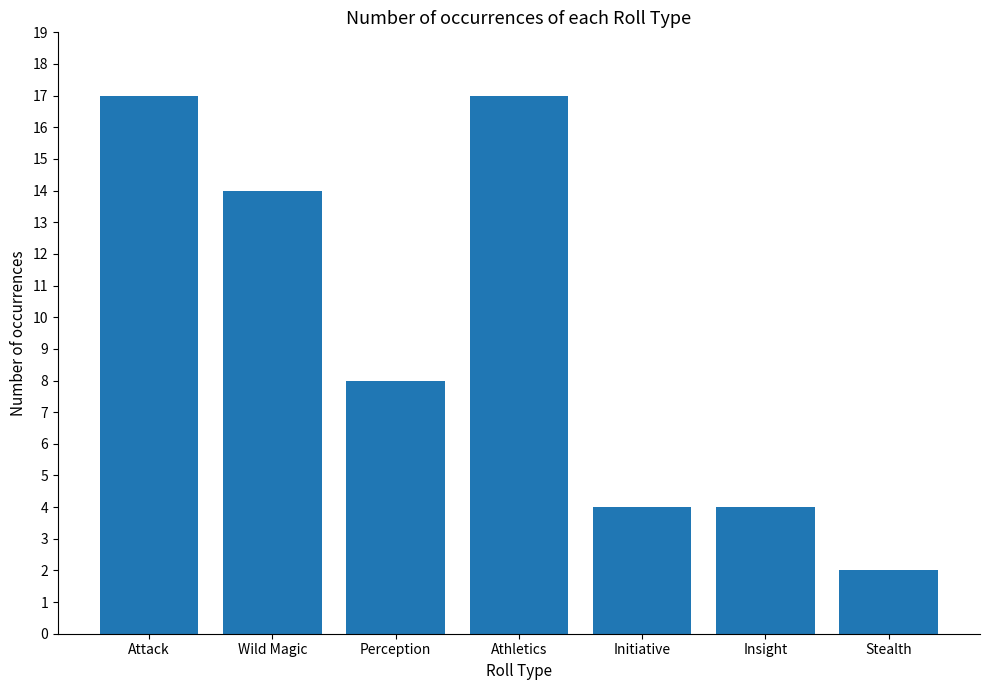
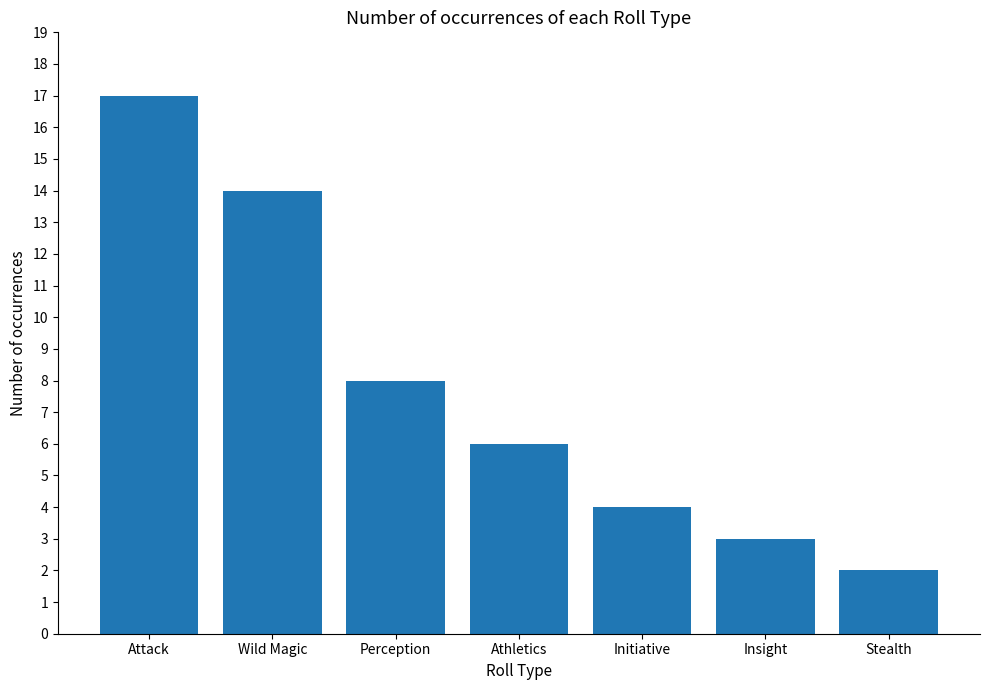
  {
    "Attack": 17,
    "Wild Magic": 14,
    "Perception": 8,
-   "Athletics": 17,
+   "Athletics": 6,
    "Initiative": 4,
-   "Insight": 4,
+   "Insight": 3,
    "Stealth": 2
  }
